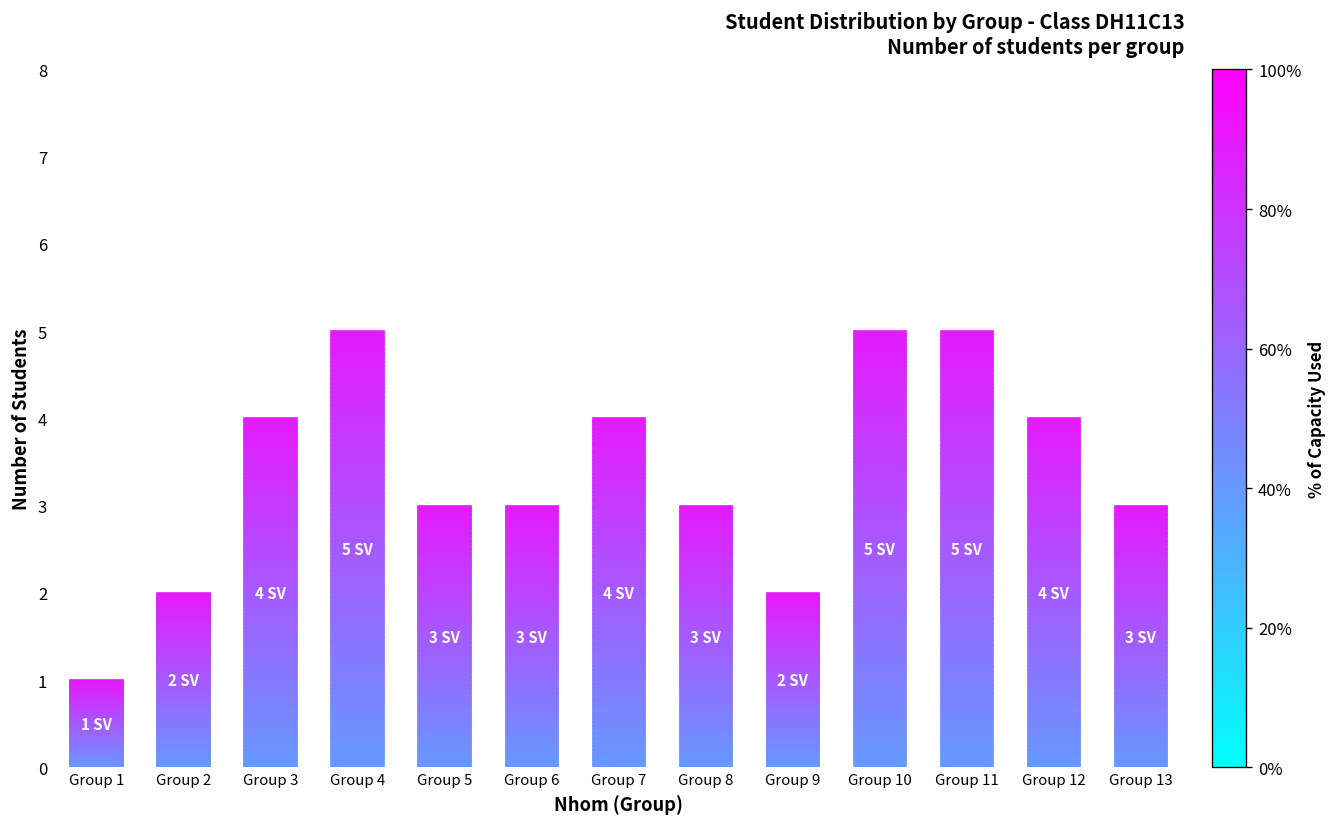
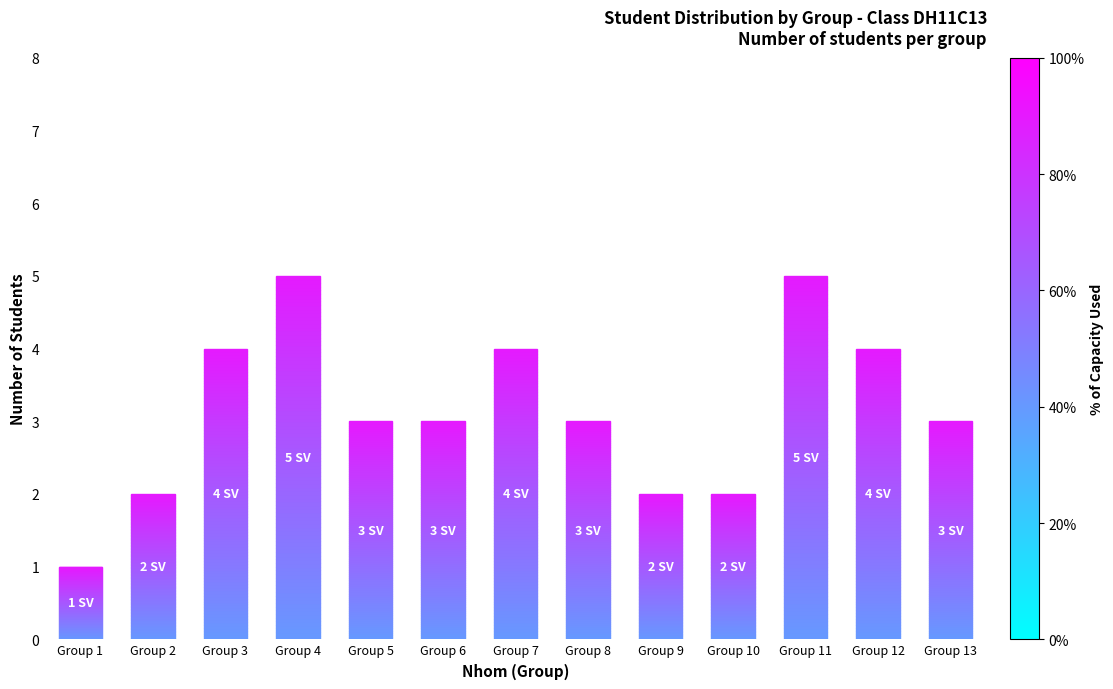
  {
    "Group 1": 1,
    "Group 2": 2,
    "Group 3": 4,
    "Group 4": 5,
    "Group 5": 3,
    "Group 6": 3,
    "Group 7": 4,
    "Group 8": 3,
    "Group 9": 2,
-   "Group 10": 5,
+   "Group 10": 2,
    "Group 11": 5,
    "Group 12": 4,
    "Group 13": 3
  }
